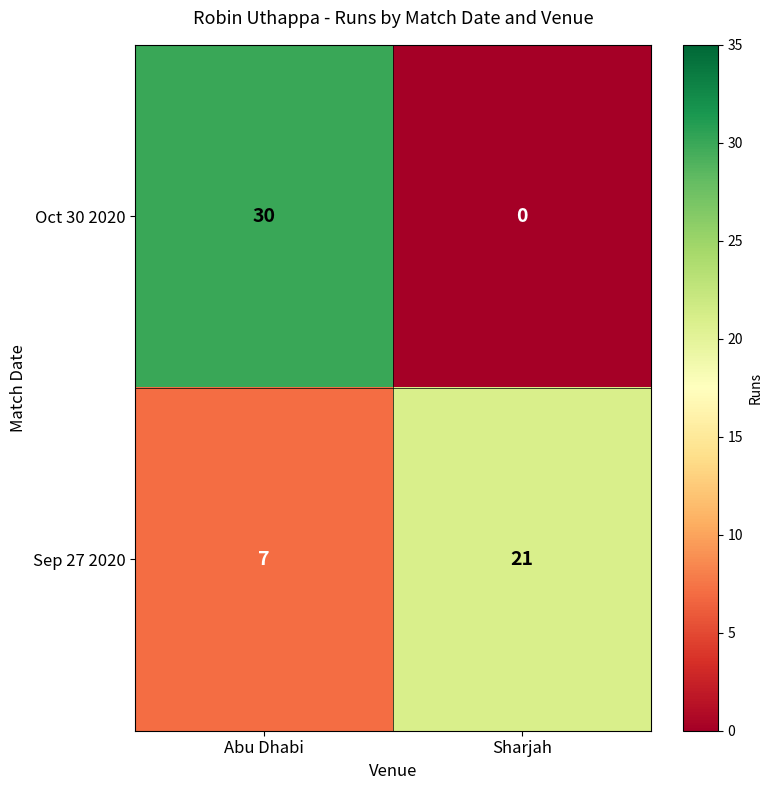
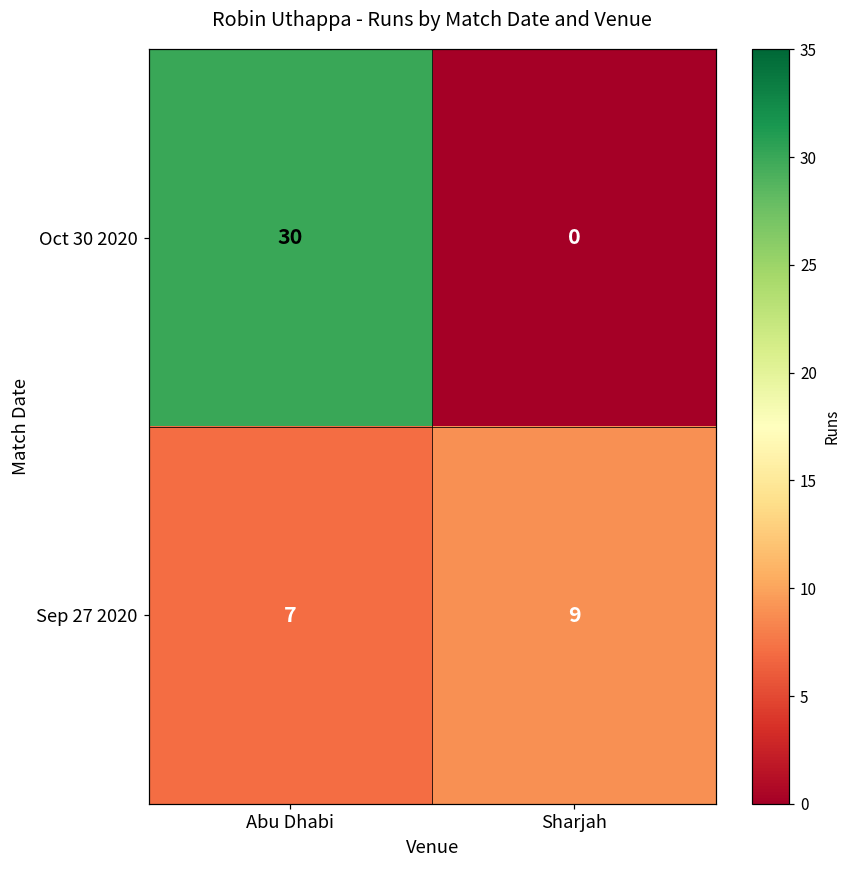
  {
    "Oct 30 2020": {
      "Abu Dhabi": 30,
      "Sharjah": 0
    },
    "Sep 27 2020": {
      "Abu Dhabi": 7,
-     "Sharjah": 21
+     "Sharjah": 9
    }
  }
